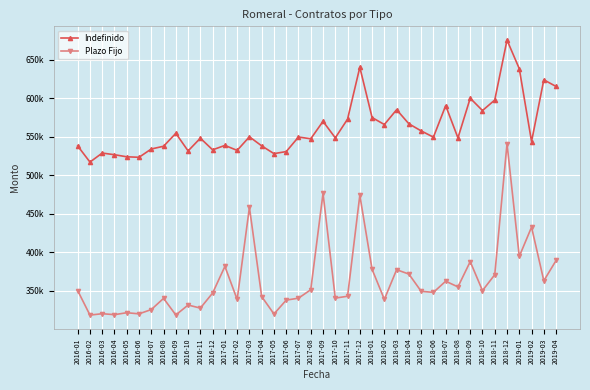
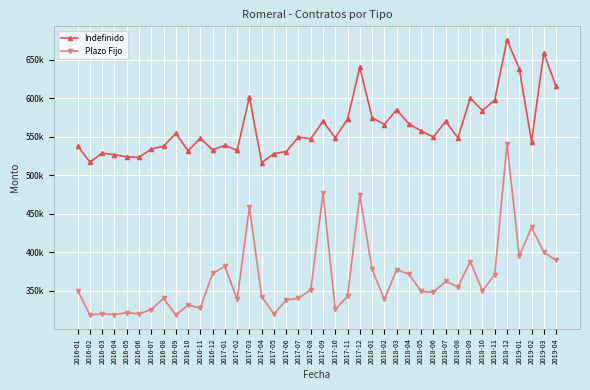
  {
    "Indefinido": {
      "2016-01": 540000,
      "2016-02": 520000,
      "2016-03": 530000,
      "2016-04": 530000,
      "2016-05": 520000,
      "2016-06": 520000,
      "2016-07": 530000,
      "2016-08": 540000,
      "2016-09": 550000,
      "2016-10": 530000,
      "2016-11": 550000,
      "2016-12": 530000,
      "2017-01": 540000,
      "2017-02": 530000,
-     "2017-03": 550000,
-     "2017-04": 540000,
+     "2017-03": 600000,
+     "2017-04": 520000,
      "2017-05": 530000,
      "2017-06": 530000,
      "2017-07": 550000,
      "2017-08": 550000,
      "2017-09": 570000,
      "2017-10": 550000,
      "2017-11": 570000,
      "2017-12": 640000,
      "2018-01": 580000,
      "2018-02": 570000,
      "2018-03": 590000,
      "2018-04": 570000,
      "2018-05": 560000,
      "2018-06": 550000,
-     "2018-07": 590000,
+     "2018-07": 570000,
      "2018-08": 550000,
      "2018-09": 600000,
      "2018-10": 580000,
      "2018-11": 600000,
      "2018-12": 680000,
      "2019-01": 640000,
      "2019-02": 540000,
-     "2019-03": 620000,
+     "2019-03": 660000,
      "2019-04": 620000
    },
    "Plazo Fijo": {
      "2016-01": 350000,
      "2016-02": 320000,
      "2016-03": 320000,
      "2016-04": 320000,
      "2016-05": 320000,
      "2016-06": 320000,
      "2016-07": 330000,
      "2016-08": 340000,
      "2016-09": 320000,
      "2016-10": 330000,
      "2016-11": 330000,
-     "2016-12": 350000,
+     "2016-12": 370000,
      "2017-01": 380000,
      "2017-02": 340000,
      "2017-03": 460000,
      "2017-04": 340000,
      "2017-05": 320000,
      "2017-06": 340000,
      "2017-07": 340000,
      "2017-08": 350000,
      "2017-09": 480000,
-     "2017-10": 340000,
+     "2017-10": 330000,
      "2017-11": 340000,
      "2017-12": 470000,
      "2018-01": 380000,
      "2018-02": 340000,
      "2018-03": 380000,
      "2018-04": 370000,
      "2018-05": 350000,
      "2018-06": 350000,
      "2018-07": 360000,
      "2018-08": 350000,
      "2018-09": 390000,
      "2018-10": 350000,
      "2018-11": 370000,
      "2018-12": 540000,
      "2019-01": 390000,
      "2019-02": 430000,
-     "2019-03": 360000,
+     "2019-03": 400000,
      "2019-04": 390000
    }
  }
